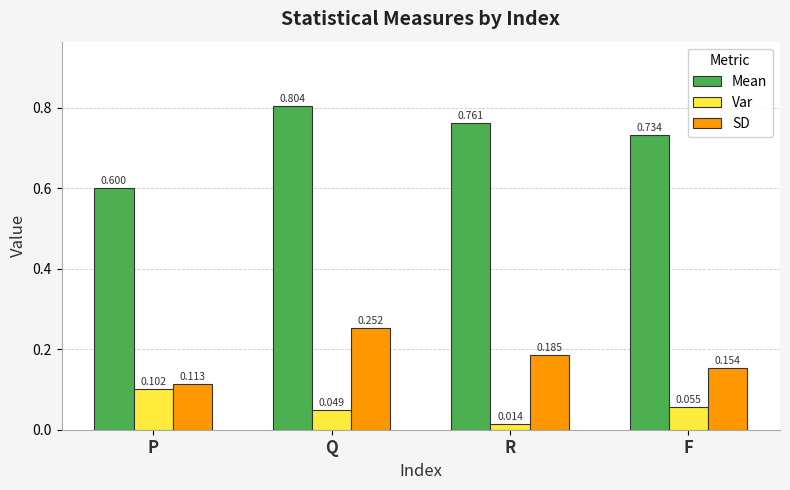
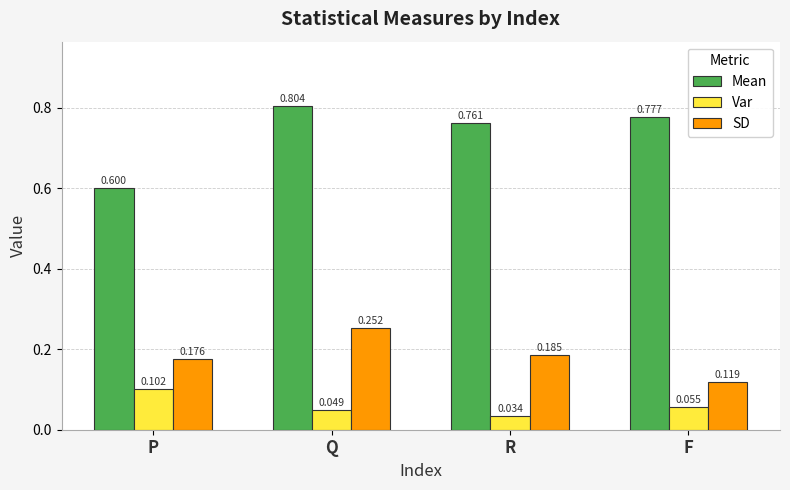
  {
    "Mean": {
      "P": 0.600,
      "Q": 0.804,
      "R": 0.761,
-     "F": 0.734
+     "F": 0.777
    },
    "Var": {
      "P": 0.102,
      "Q": 0.049,
-     "R": 0.014,
+     "R": 0.034,
      "F": 0.055
    },
    "SD": {
-     "P": 0.113,
+     "P": 0.176,
      "Q": 0.252,
      "R": 0.185,
-     "F": 0.154
+     "F": 0.119
    }
  }
